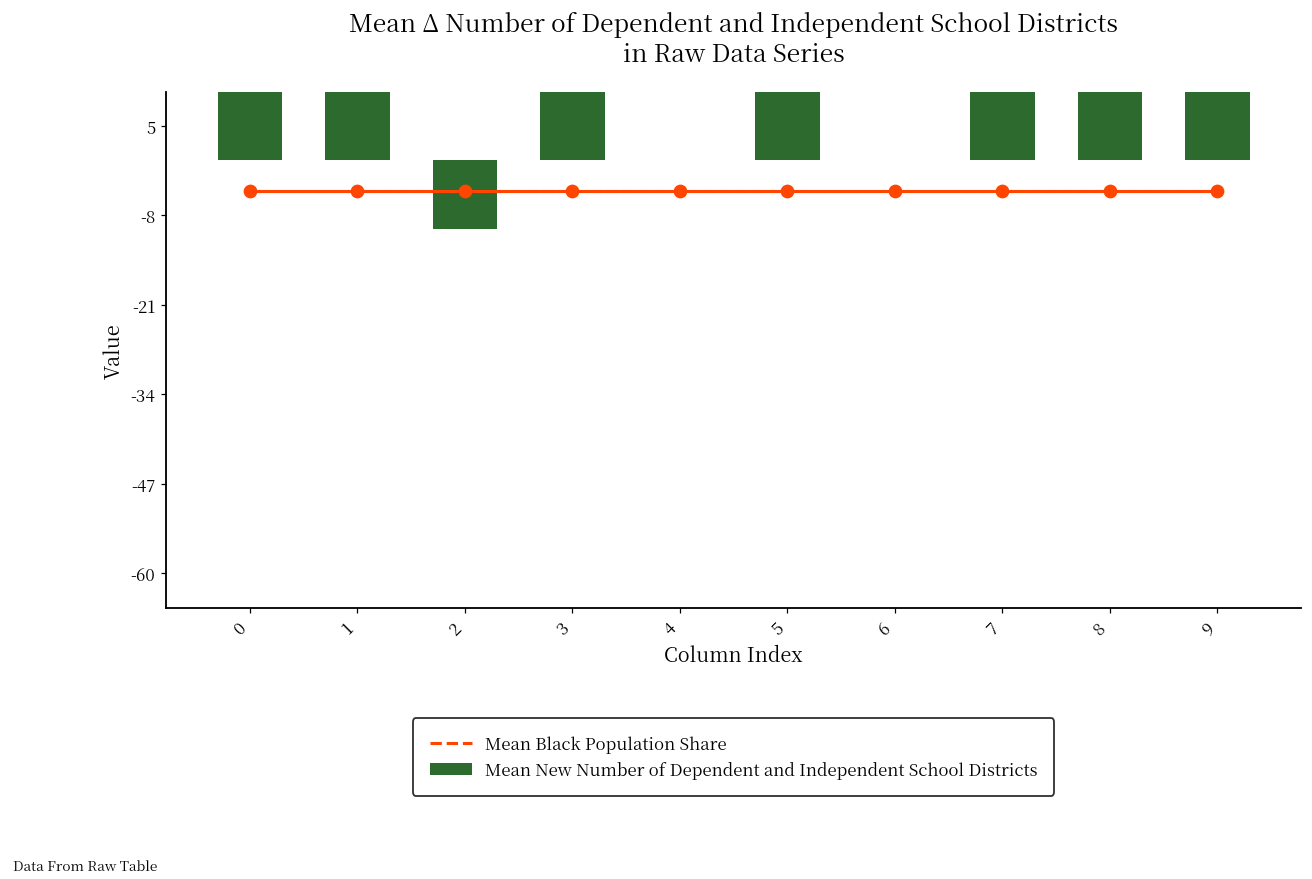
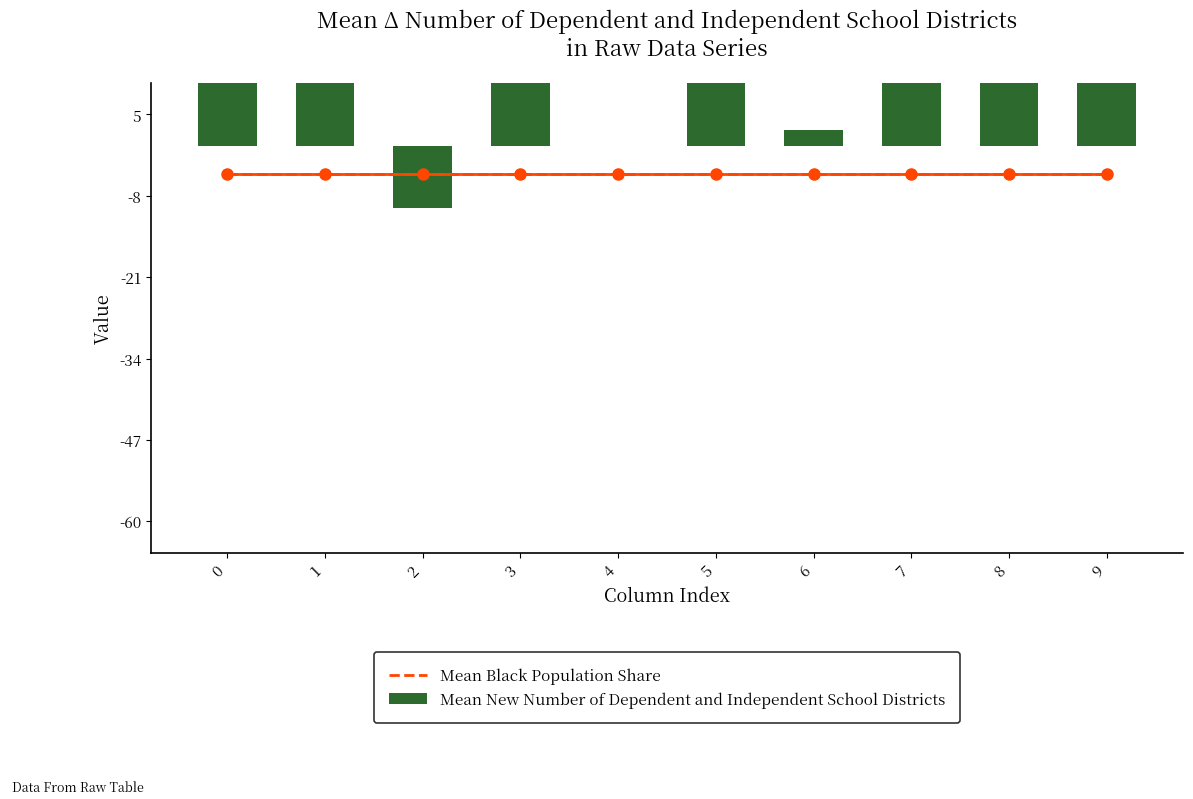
  {
    "Mean Black Population Share": {
      "0": -5,
      "1": -5,
      "2": -5,
      "3": -5,
      "4": -5,
      "5": -5,
      "6": -5,
      "7": -5,
      "8": -5,
      "9": -5
    },
    "Mean New Number of Dependent and Independent School Districts": {
      "2": -10,
      "4": 0,
-     "6": 0
+     "6": 3
    }
  }
